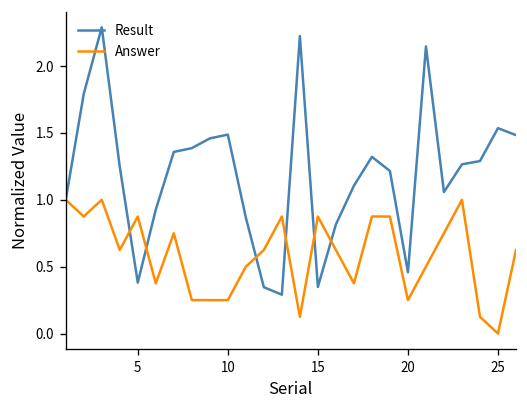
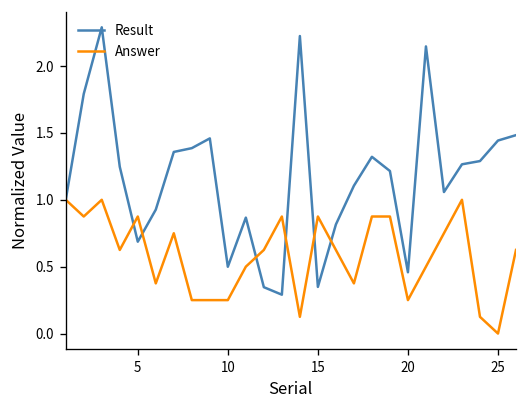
  {
    "Result": {
-     "5": 0.38,
-     "10": 1.49,
+     "5": 0.69,
+     "10": 0.50,
      "15": 0.35,
      "20": 0.46,
-     "25": 1.54
+     "25": 1.44
    },
    "Answer": {
      "5": 0.88,
      "10": 0.25,
      "15": 0.88,
      "20": 0.25,
      "25": 0.00
    }
  }
